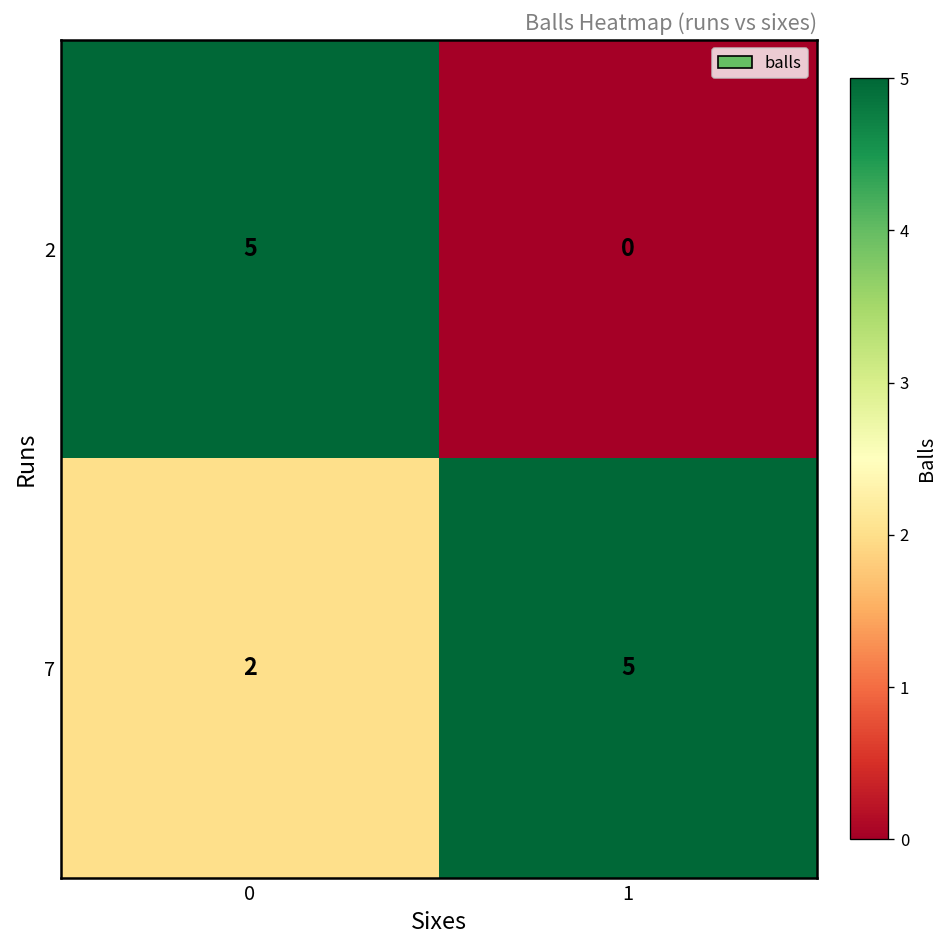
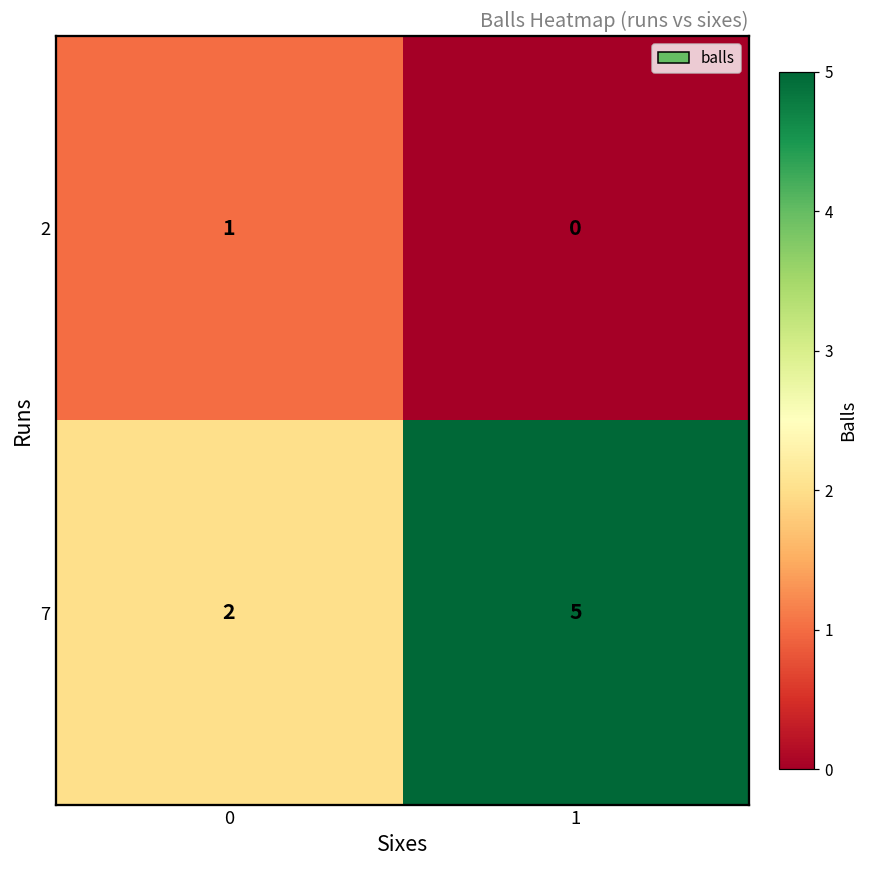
  {
    "2": {
-     "0": 5,
+     "0": 1,
      "1": 0
    },
    "7": {
      "0": 2,
      "1": 5
    }
  }
